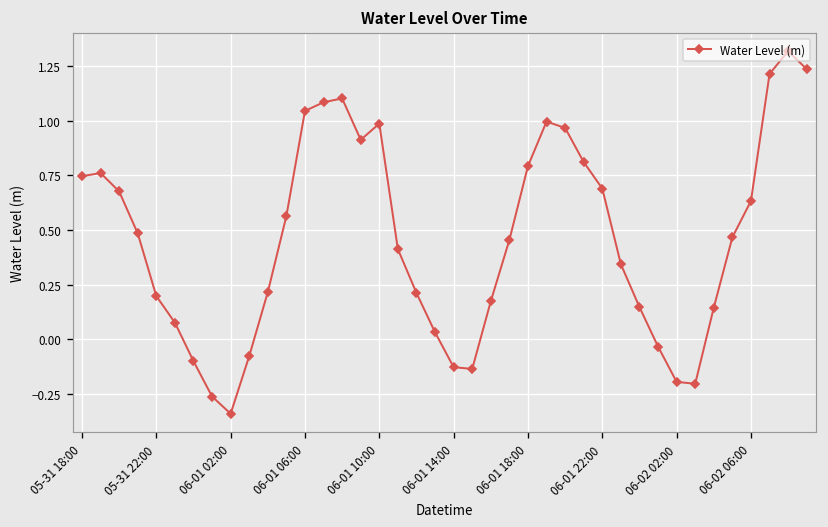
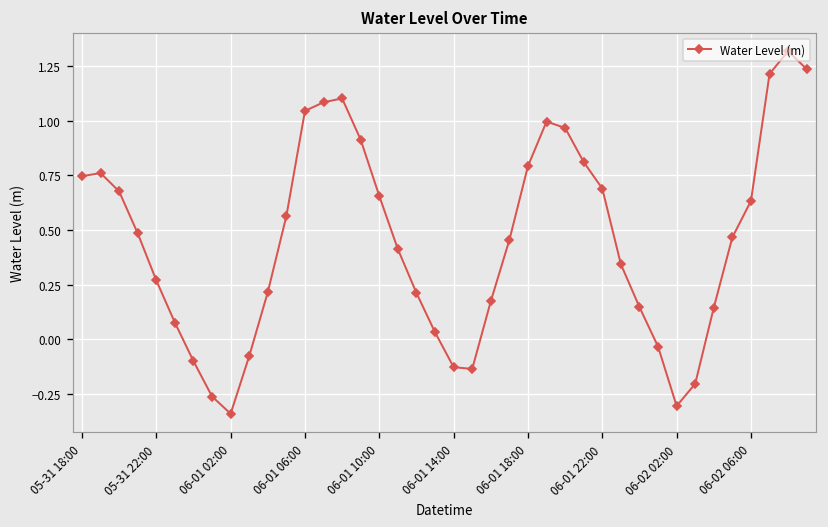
  {
    "05-31 18:00": 0.75,
-   "05-31 22:00": 0.20,
+   "05-31 22:00": 0.27,
    "06-01 02:00": -0.34,
    "06-01 06:00": 1.04,
-   "06-01 10:00": 0.99,
+   "06-01 10:00": 0.66,
    "06-01 14:00": -0.13,
    "06-01 18:00": 0.79,
    "06-01 22:00": 0.69,
-   "06-02 02:00": -0.19,
+   "06-02 02:00": -0.30,
    "06-02 06:00": 0.63
  }
